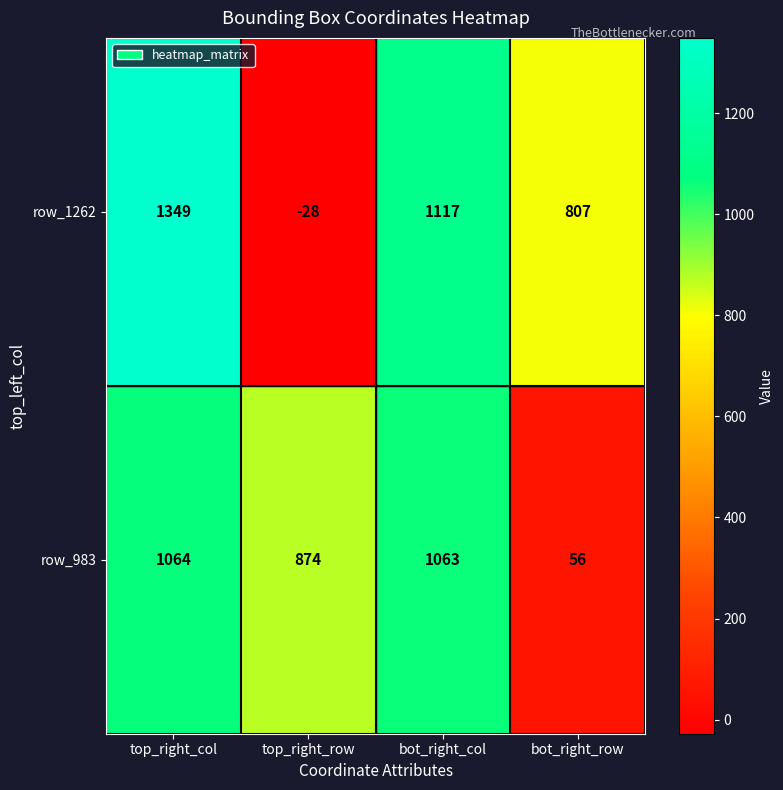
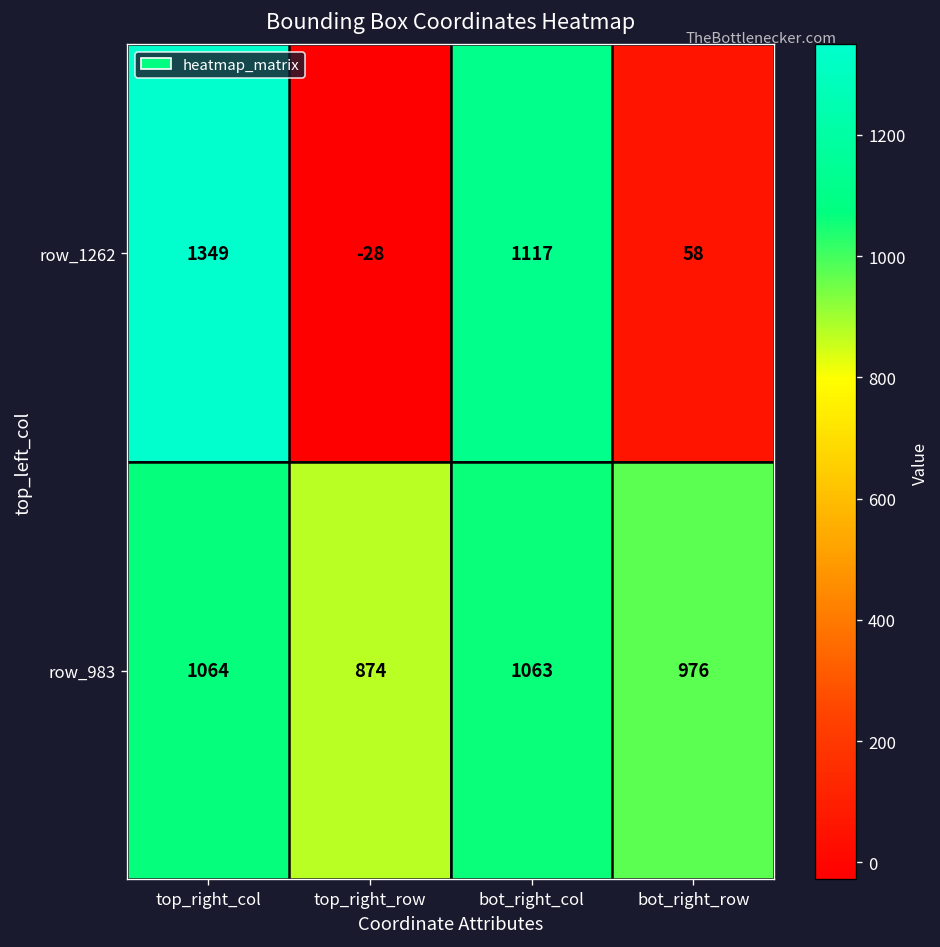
  {
    "row_1262": {
      "top_right_col": 1349,
      "top_right_row": -28,
      "bot_right_col": 1117,
-     "bot_right_row": 807
+     "bot_right_row": 58
    },
    "row_983": {
      "top_right_col": 1064,
      "top_right_row": 874,
      "bot_right_col": 1063,
-     "bot_right_row": 56
+     "bot_right_row": 976
    }
  }
